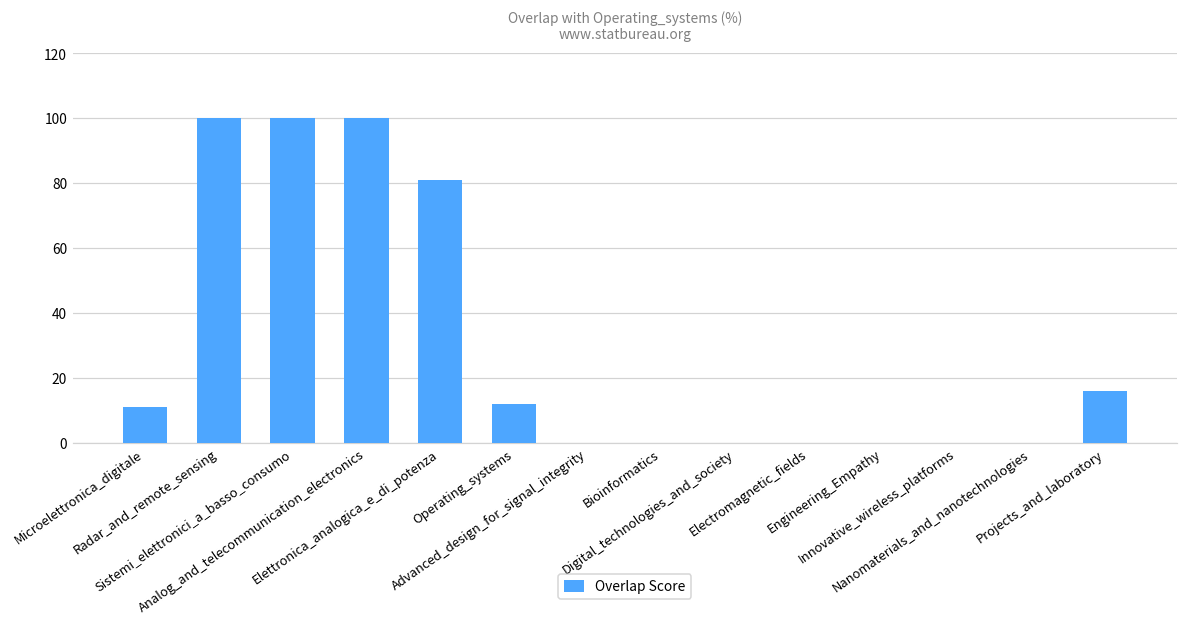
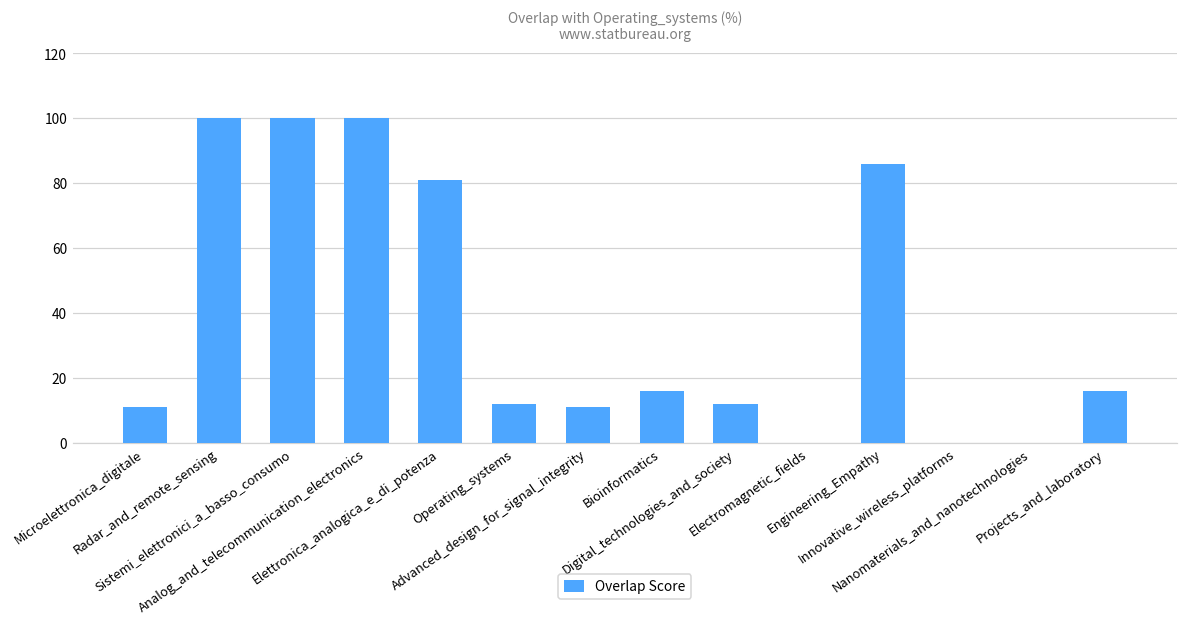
  {
    "Microelettronica_digitale": 11,
    "Radar_and_remote_sensing": 100,
    "Sistemi_elettronici_a_basso_consumo": 100,
    "Analog_and_telecommunication_electronics": 100,
    "Elettronica_analogica_e_di_potenza": 81,
    "Operating_systems": 12,
-   "Advanced_design_for_signal_integrity": 0,
-   "Bioinformatics": 0,
-   "Digital_technologies_and_society": 0,
+   "Advanced_design_for_signal_integrity": 11,
+   "Bioinformatics": 16,
+   "Digital_technologies_and_society": 12,
    "Electromagnetic_fields": 0,
-   "Engineering_Empathy": 0,
+   "Engineering_Empathy": 86,
    "Innovative_wireless_platforms": 0,
    "Nanomaterials_and_nanotechnologies": 0,
    "Projects_and_laboratory": 16
  }
